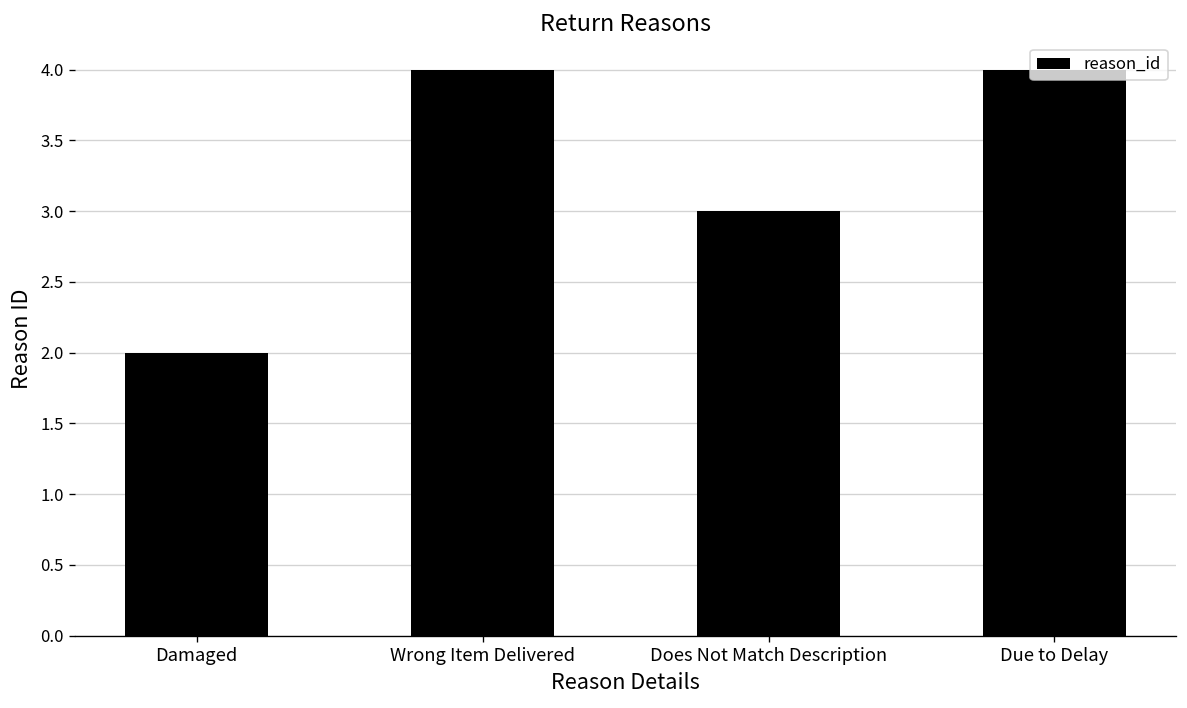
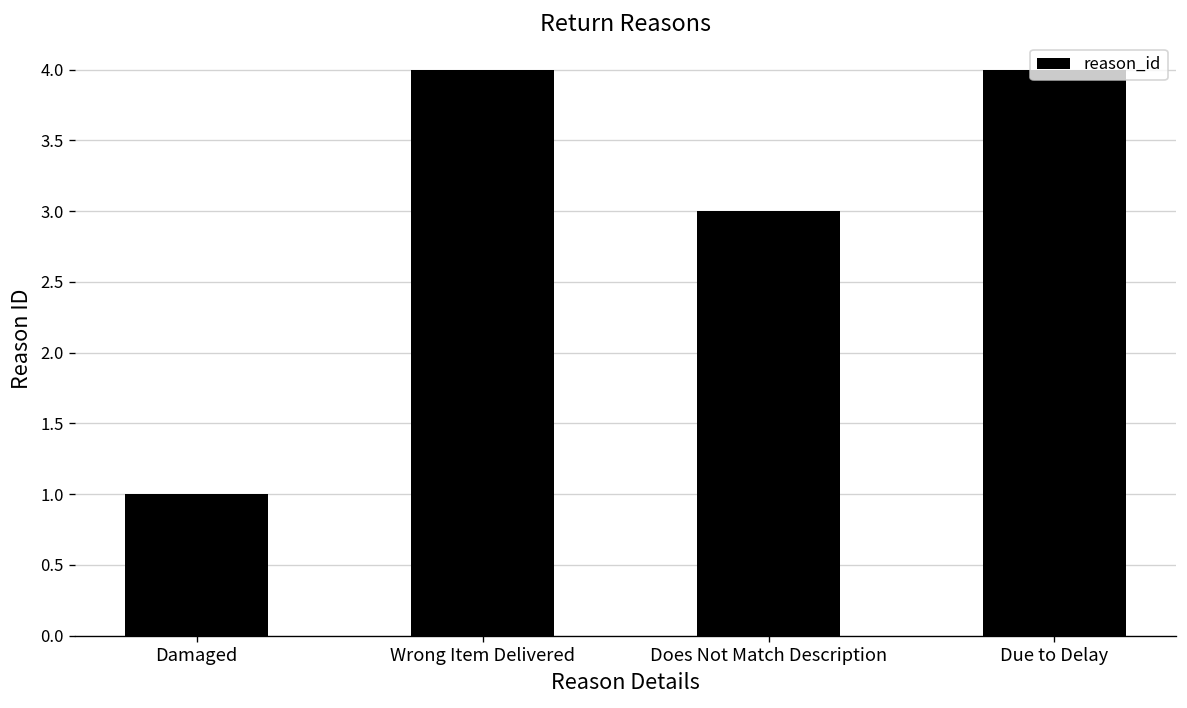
  {
-   "Damaged": 2,
+   "Damaged": 1,
    "Wrong Item Delivered": 4,
    "Does Not Match Description": 3
  }
